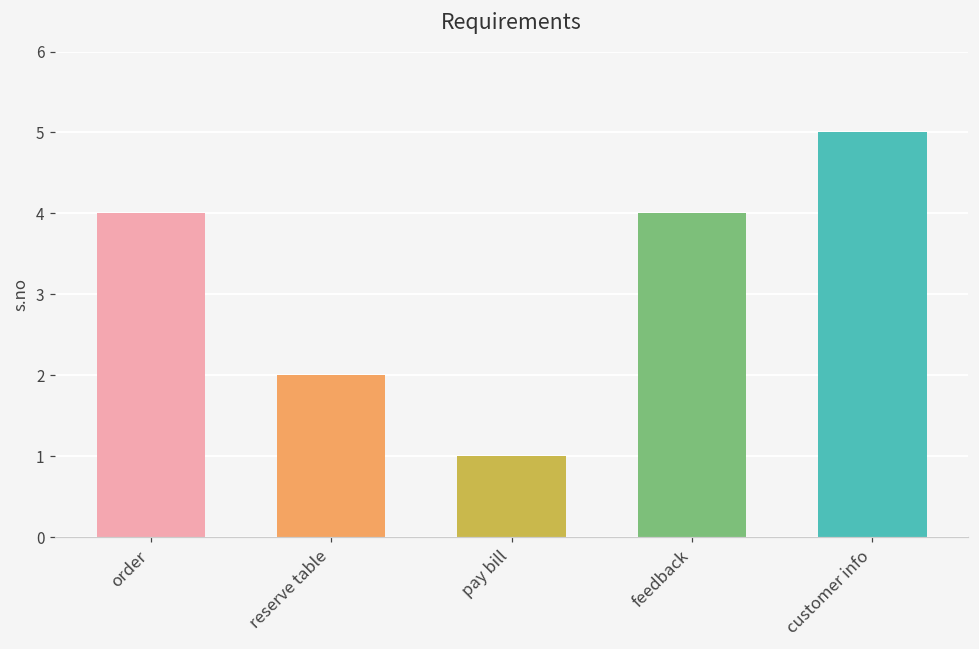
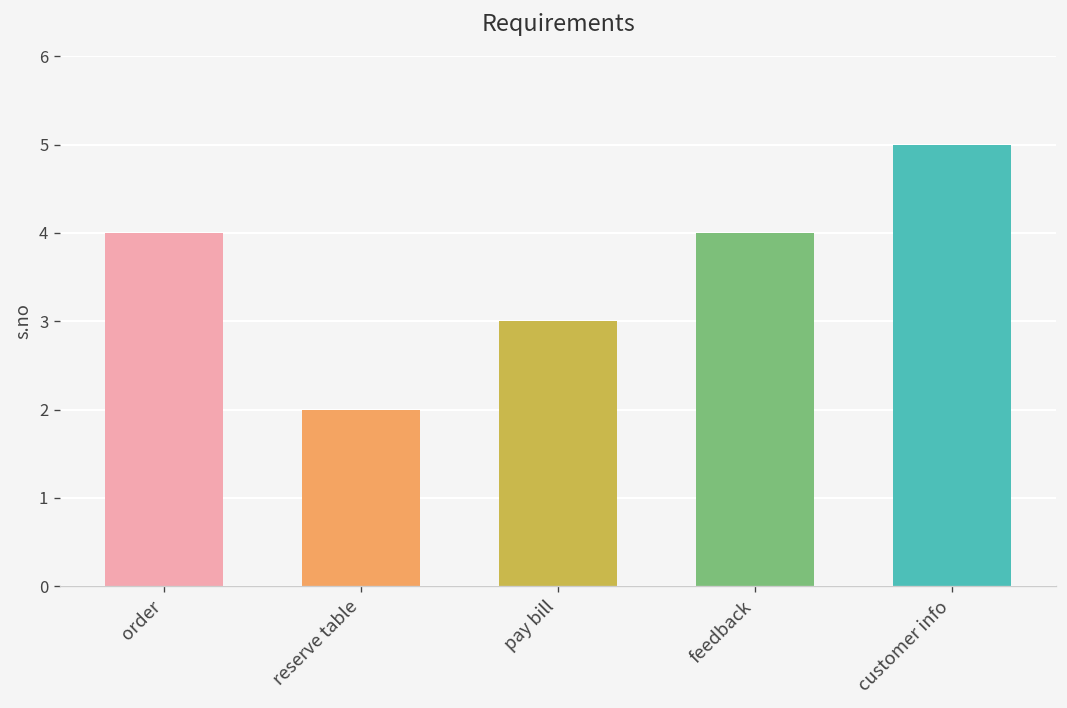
  {
    "order": 4,
    "reserve table": 2,
-   "pay bill": 1,
+   "pay bill": 3,
    "feedback": 4,
    "customer info": 5
  }
